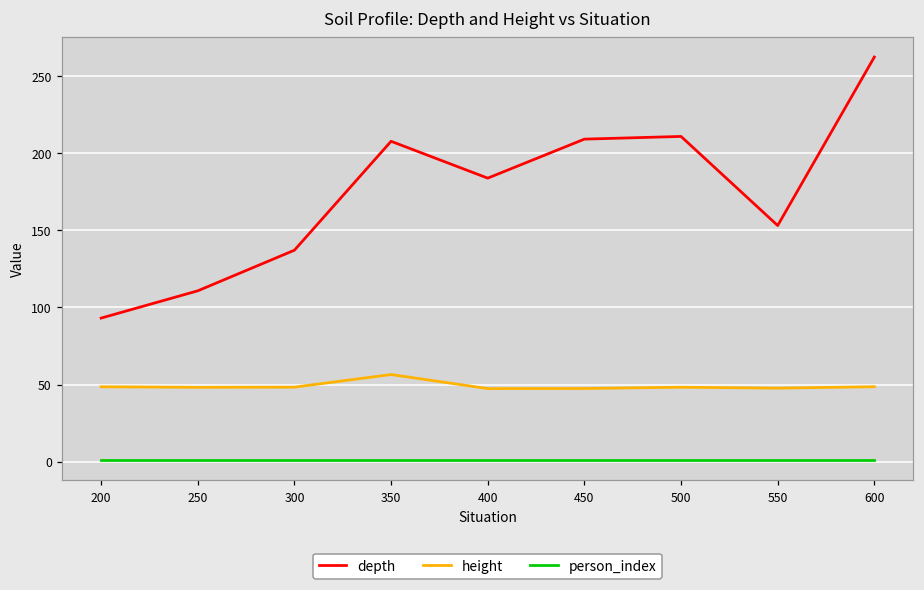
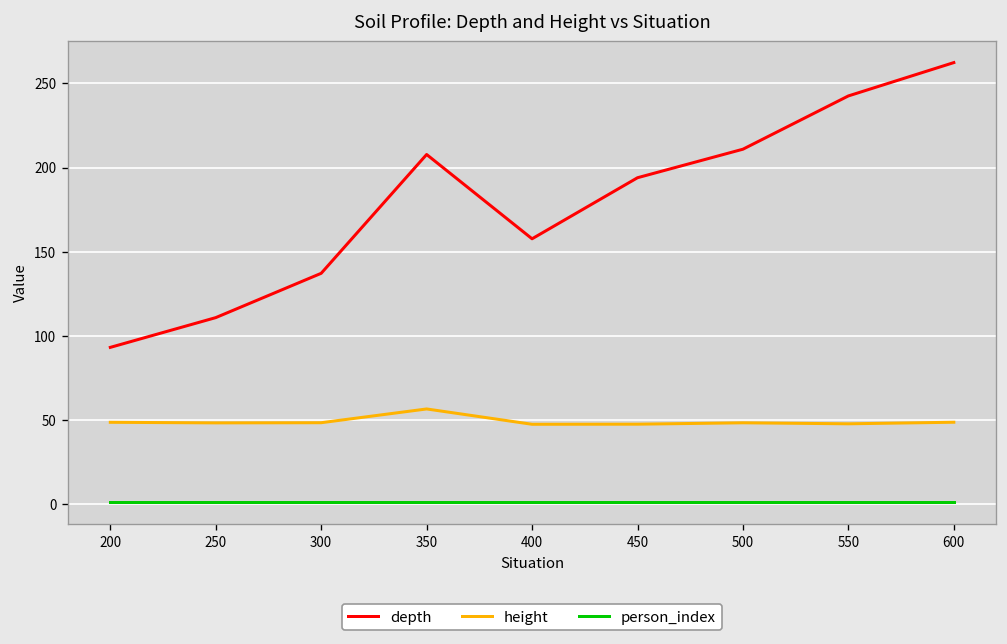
  {
    "depth": {
      "200": 93,
      "250": 111,
      "300": 137,
      "350": 208,
-     "400": 184,
-     "450": 209,
+     "400": 158,
+     "450": 194,
      "500": 211,
-     "550": 153,
+     "550": 243,
      "600": 262
    },
    "height": {
      "200": 49,
      "250": 48,
      "300": 48,
      "350": 57,
      "400": 47,
      "450": 47,
      "500": 48,
      "550": 48,
      "600": 49
    },
    "person_index": {
      "200": 1,
      "250": 1,
      "300": 1,
      "350": 1,
      "400": 1,
      "450": 1,
      "500": 1,
      "550": 1,
      "600": 1
    }
  }
